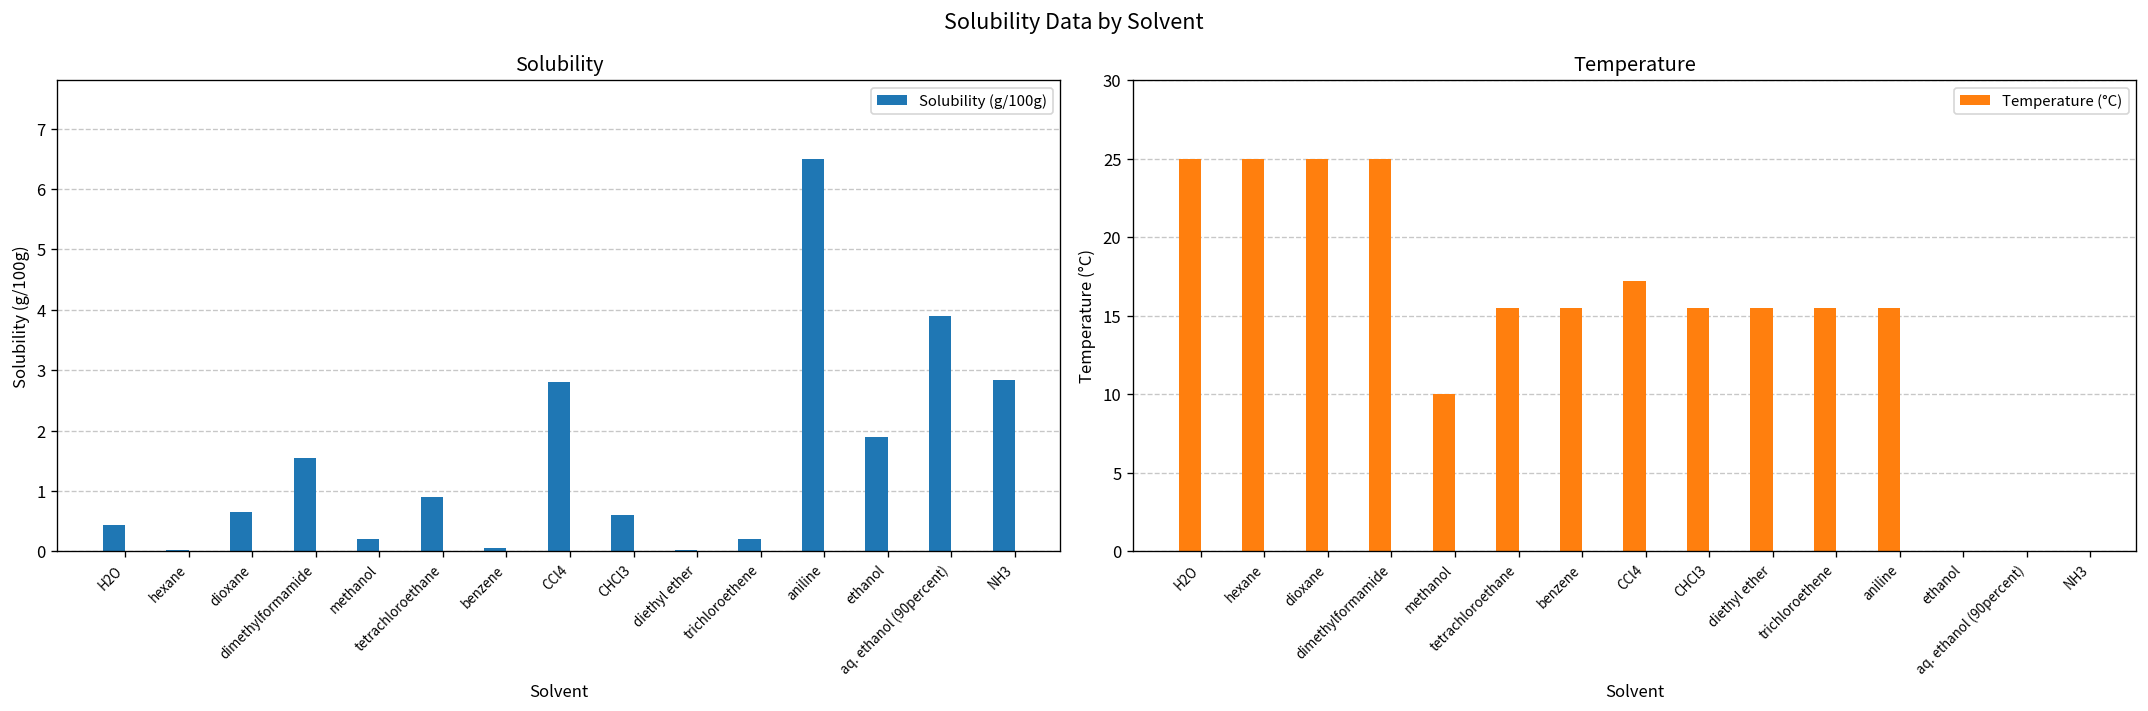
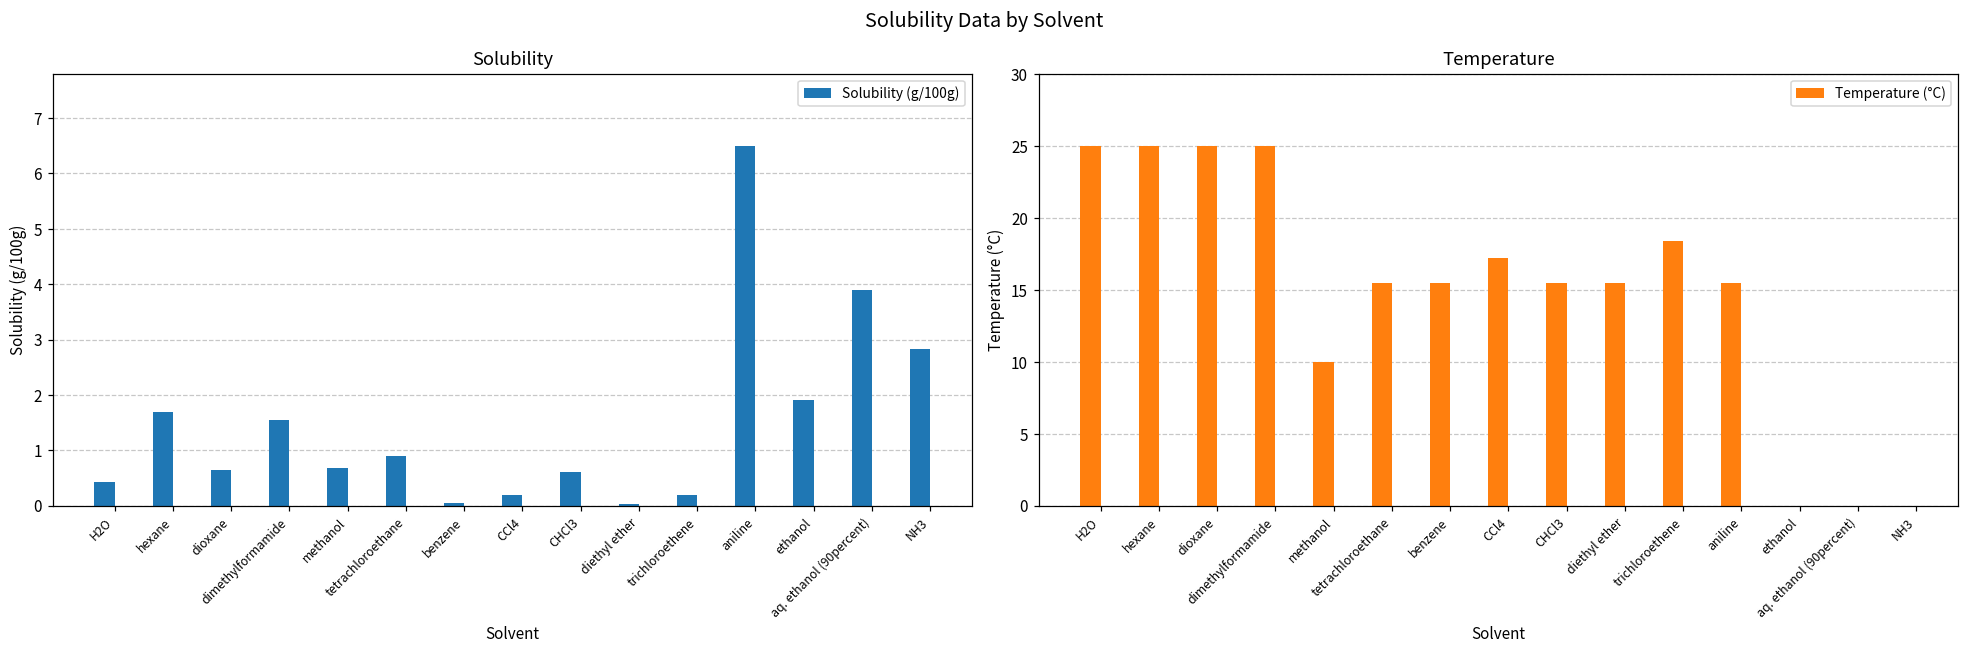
  {
    "Solubility": {
      "H2O": 0.4,
-     "hexane": 0.0,
+     "hexane": 1.7,
      "dioxane": 0.7,
      "dimethylformamide": 1.5,
-     "methanol": 0.2,
+     "methanol": 0.7,
      "tetrachloroethane": 0.9,
      "benzene": 0.1,
-     "CCl4": 2.8,
+     "CCl4": 0.2,
      "CHCl3": 0.6,
      "trichloroethene": 0.2,
      "aniline": 6.5,
      "ethanol": 1.9,
      "aq. ethanol (90percent)": 3.9,
      "NH3": 2.8
    },
    "Temperature": {
      "H2O": 25.0,
      "hexane": 25.0,
      "dioxane": 25.0,
      "dimethylformamide": 25.0,
      "methanol": 10.0,
      "tetrachloroethane": 15.5,
      "benzene": 15.5,
      "CCl4": 17.2,
      "CHCl3": 15.5,
      "diethyl ether": 15.5,
-     "trichloroethene": 15.5,
+     "trichloroethene": 18.4,
      "aniline": 15.5,
      "ethanol": 0.0,
      "aq. ethanol (90percent)": 0.0,
      "NH3": 0.0
    }
  }
